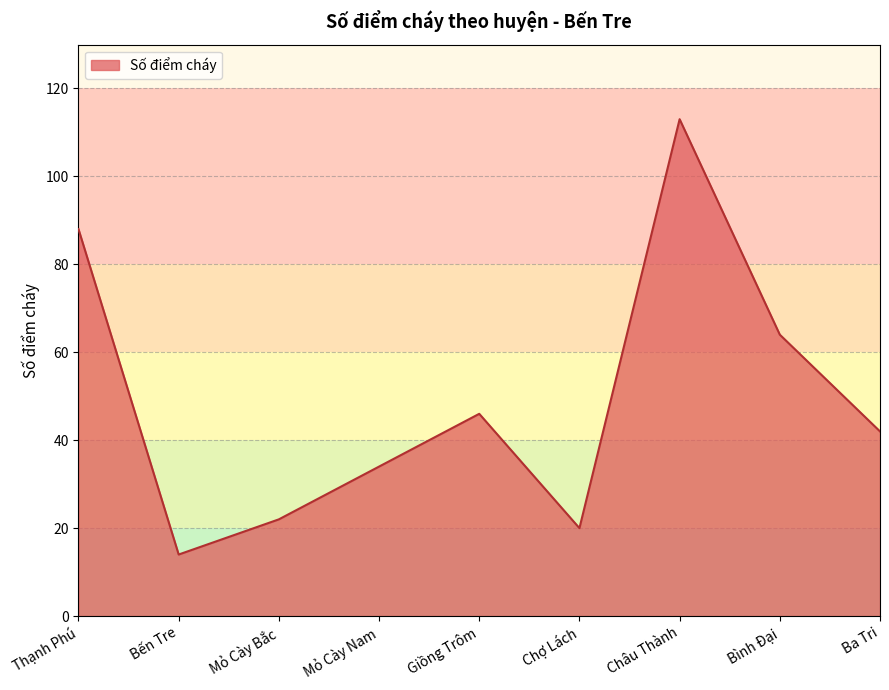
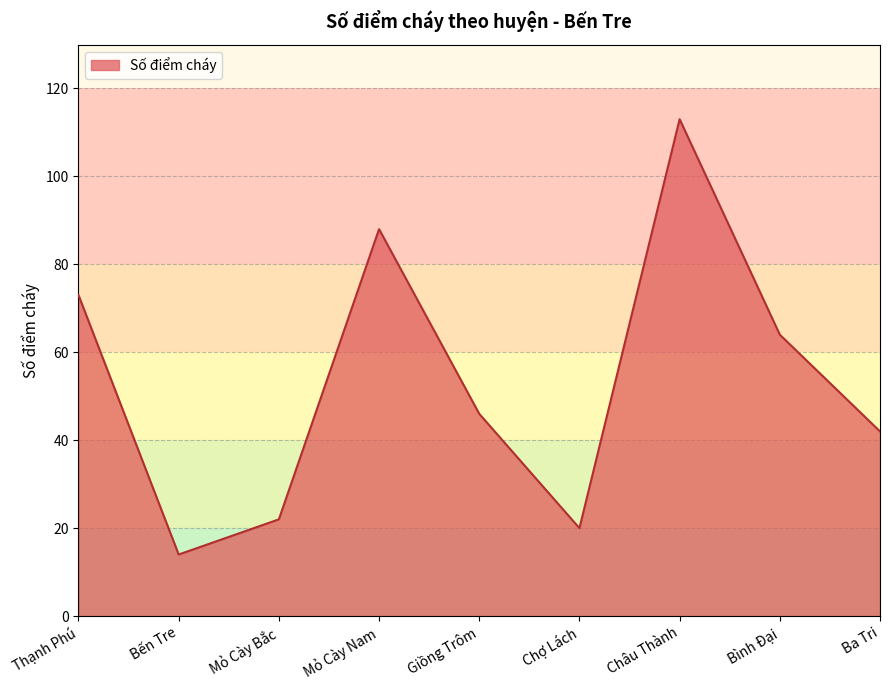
  {
-   "Thạnh Phú": 88,
+   "Thạnh Phú": 73,
    "Bến Tre": 14,
    "Mỏ Cày Bắc": 22,
-   "Mỏ Cày Nam": 34,
+   "Mỏ Cày Nam": 88,
    "Giồng Trôm": 46,
    "Chợ Lách": 20,
    "Châu Thành": 113,
    "Bình Đại": 64,
    "Ba Tri": 42
  }
